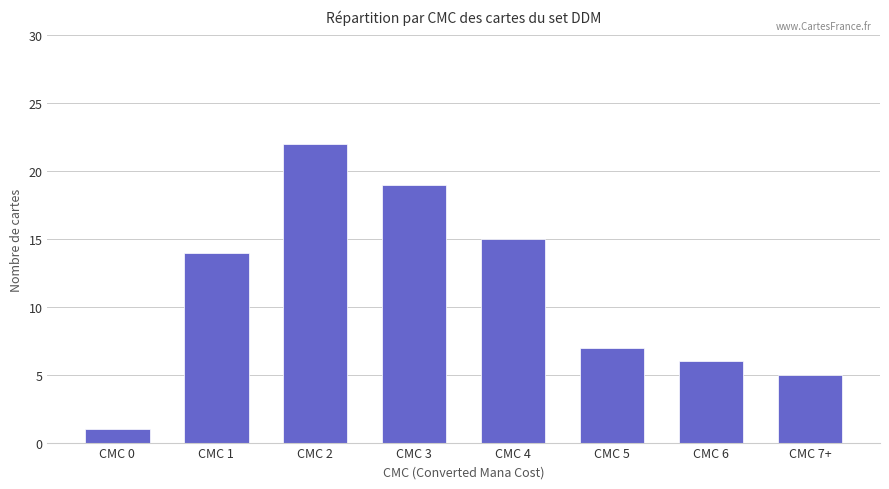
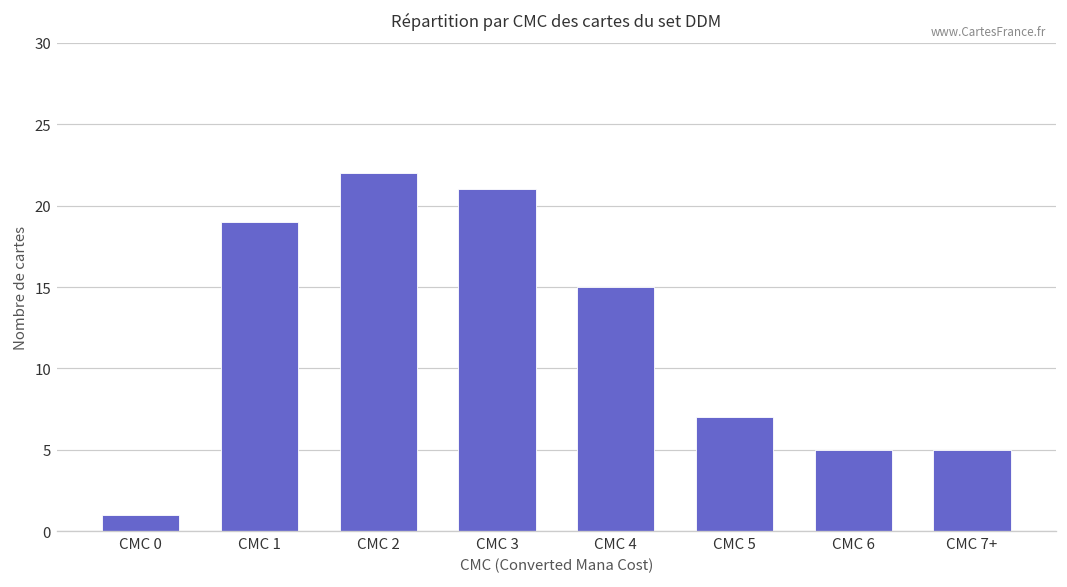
  {
    "CMC 0": 1,
-   "CMC 1": 14,
+   "CMC 1": 19,
    "CMC 2": 22,
-   "CMC 3": 19,
+   "CMC 3": 21,
    "CMC 4": 15,
    "CMC 5": 7,
-   "CMC 6": 6,
+   "CMC 6": 5,
    "CMC 7+": 5
  }
